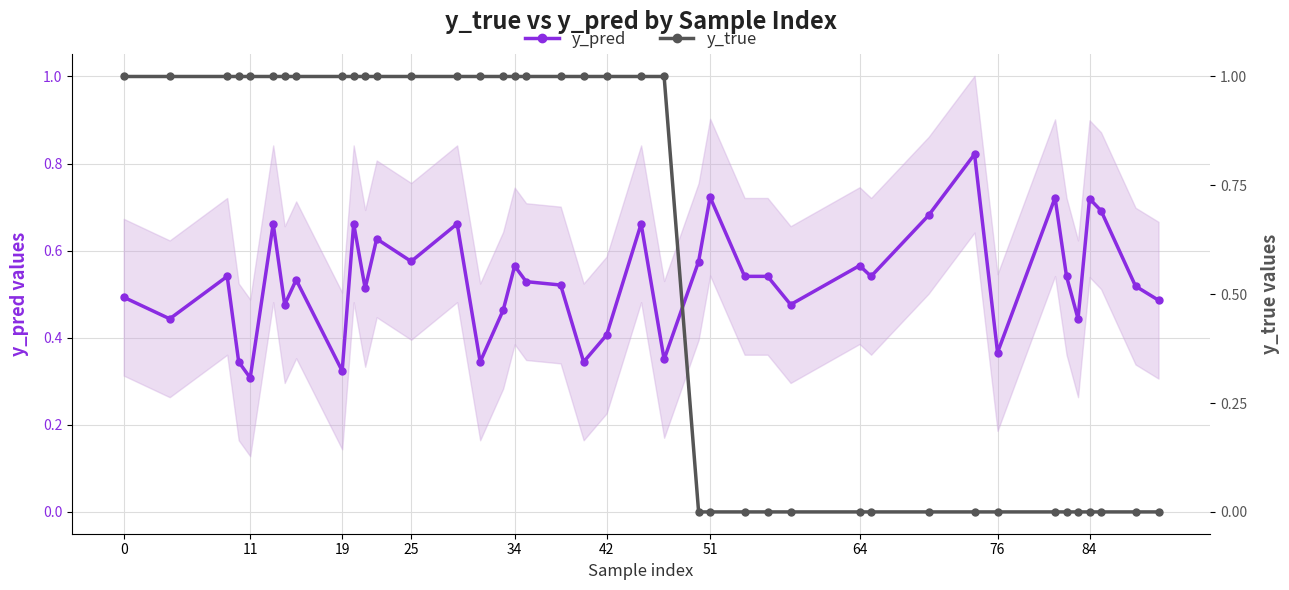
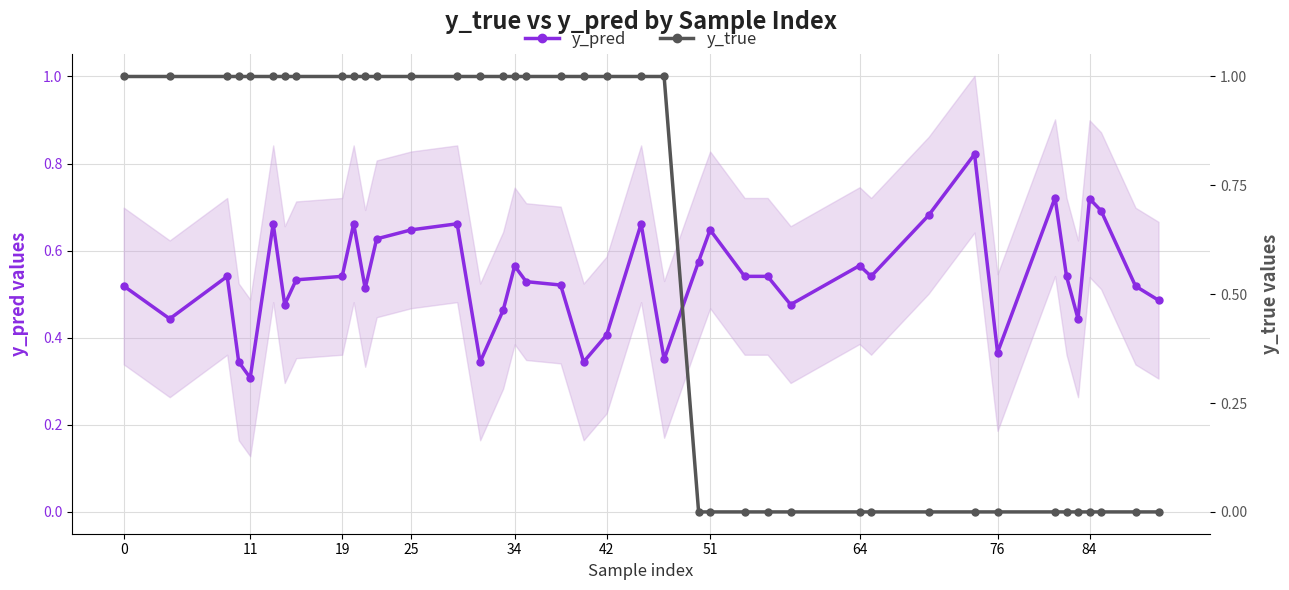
  {
    "y_pred": {
-     "0": 0.49,
+     "0": 0.52,
      "11": 0.31,
-     "19": 0.32,
-     "25": 0.58,
+     "19": 0.54,
+     "25": 0.65,
      "34": 0.56,
      "42": 0.41,
-     "51": 0.72,
+     "51": 0.65,
      "64": 0.57,
      "76": 0.37,
      "84": 0.72
    },
    "y_true": {
      "0": 1.00,
      "11": 1.00,
      "19": 1.00,
      "25": 1.00,
      "34": 1.00,
      "42": 1.00,
      "51": 0.00,
      "64": 0.00,
      "76": 0.00,
      "84": 0.00
    }
  }
